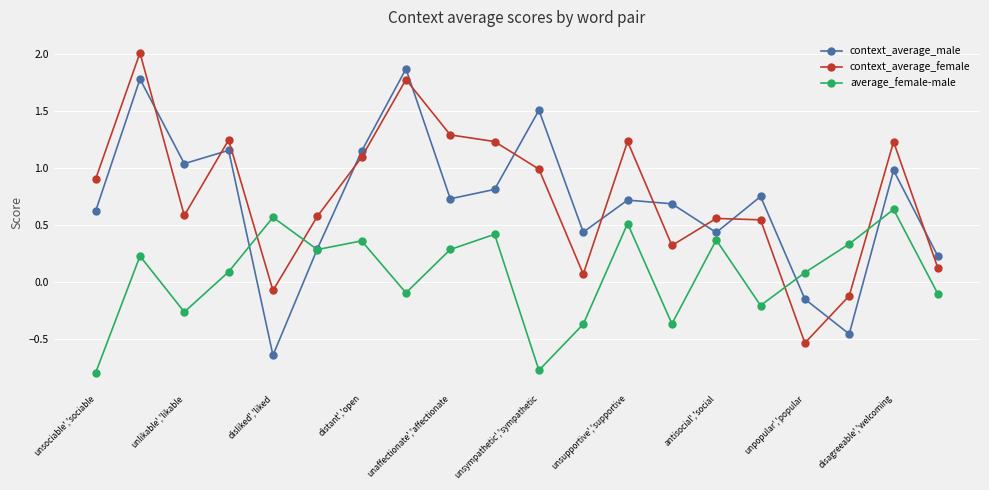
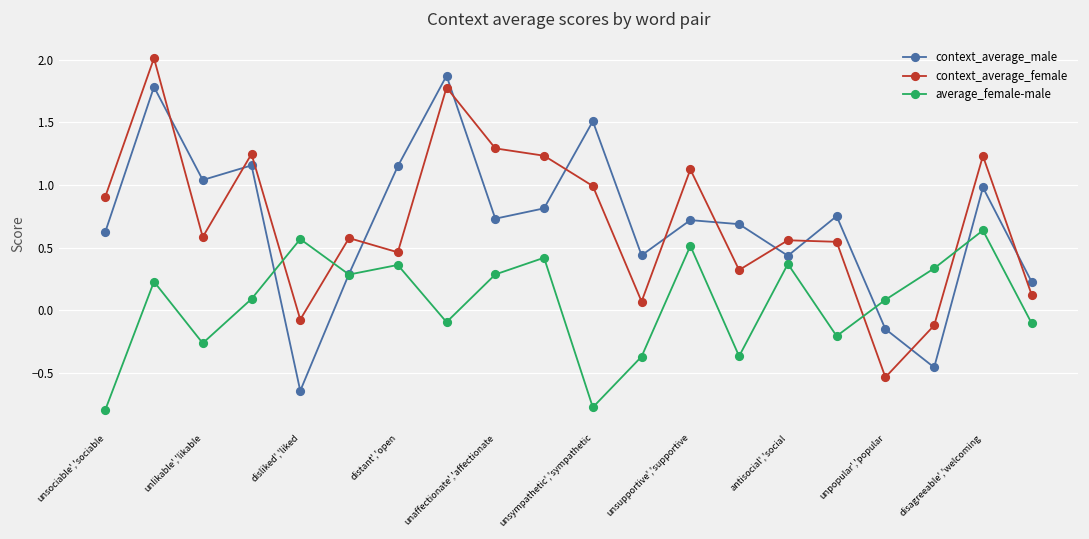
  {
    "context_average_male": {
      "unsociable','sociable": 0.62,
      "unlikable','likable": 1.04,
      "disliked','liked": -0.64,
      "distant','open": 1.15,
      "unaffectionate','affectionate": 0.73,
      "unsympathetic','sympathetic": 1.51,
      "unsupportive','supportive": 0.72,
      "antisocial','social": 0.44,
      "unpopular','popular": -0.15,
      "disagreeable','welcoming": 0.98
    },
    "context_average_female": {
      "unsociable','sociable": 0.91,
      "unlikable','likable": 0.59,
      "disliked','liked": -0.07,
-     "distant','open": 1.10,
+     "distant','open": 0.46,
      "unaffectionate','affectionate": 1.29,
      "unsympathetic','sympathetic": 0.99,
-     "unsupportive','supportive": 1.23,
+     "unsupportive','supportive": 1.12,
      "antisocial','social": 0.56,
      "unpopular','popular": -0.53,
      "disagreeable','welcoming": 1.23
    },
    "average_female-male": {
      "unsociable','sociable": -0.80,
      "unlikable','likable": -0.26,
      "disliked','liked": 0.57,
      "distant','open": 0.36,
      "unaffectionate','affectionate": 0.29,
      "unsympathetic','sympathetic": -0.77,
      "unsupportive','supportive": 0.51,
      "antisocial','social": 0.37,
      "unpopular','popular": 0.08,
      "disagreeable','welcoming": 0.64
    }
  }
